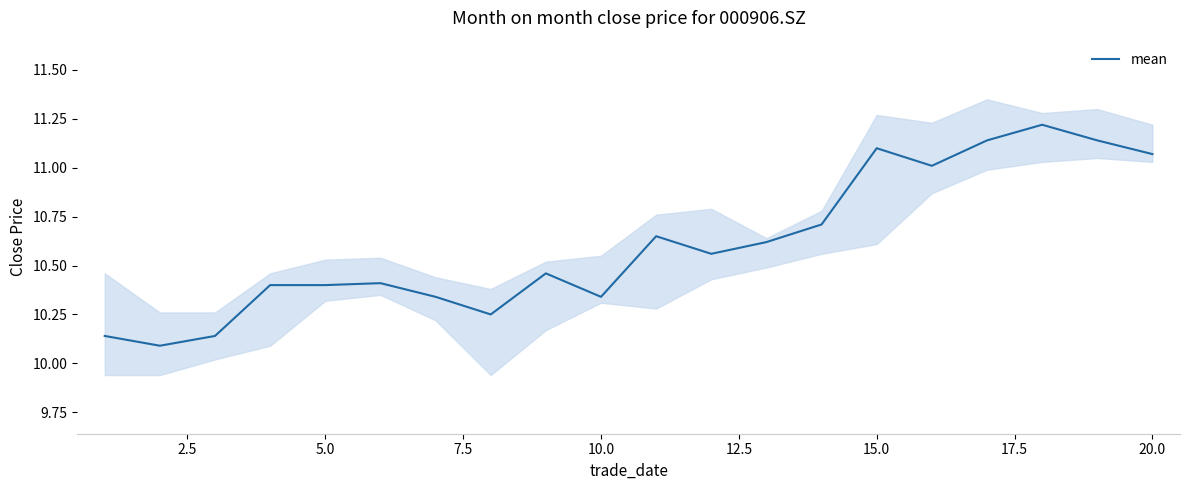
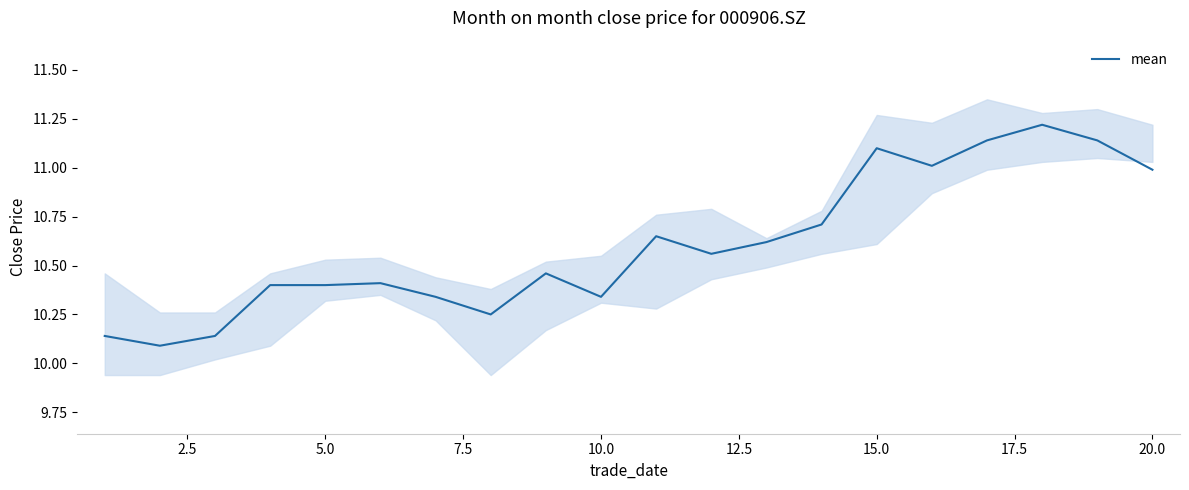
  {
    "mean": {
      "5.0": 10.40,
      "10.0": 10.34,
      "15.0": 11.10,
-     "20.0": 11.07
+     "20.0": 10.99
    }
  }
